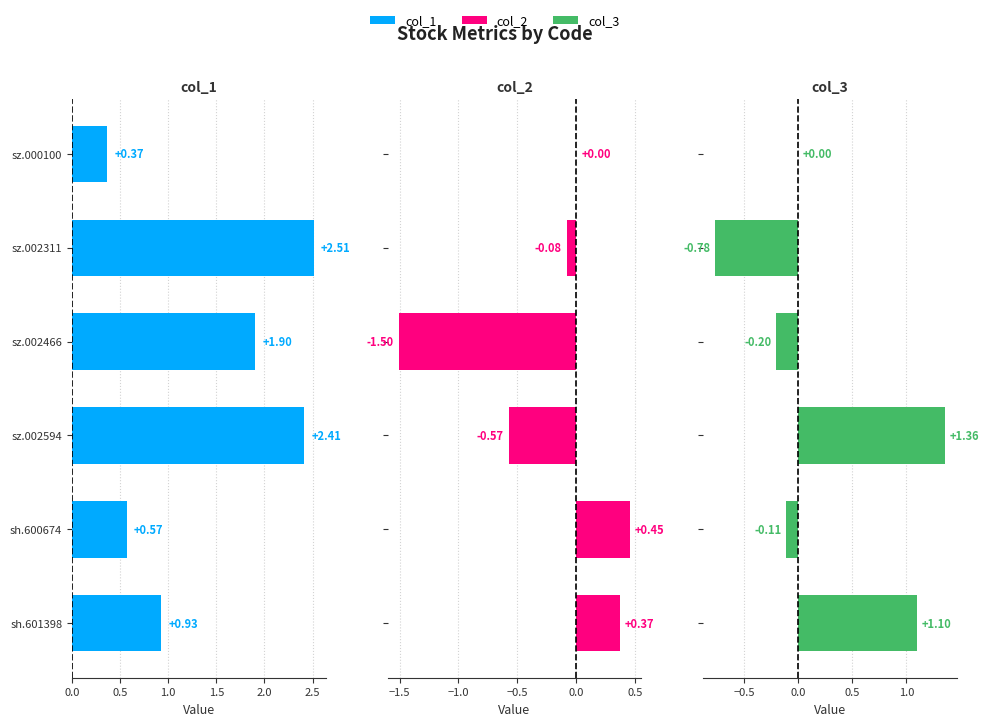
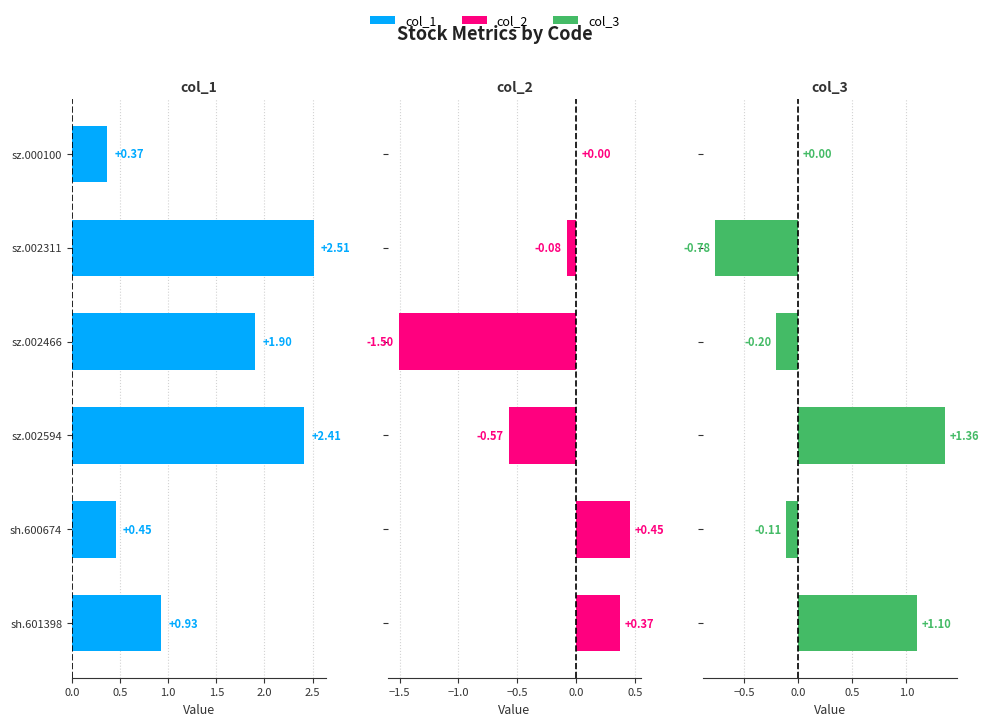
  {
    "col_1": {
      "sz.000100": "+0.37",
      "sz.002311": "+2.51",
      "sz.002466": "+1.90",
      "sz.002594": "+2.41",
-     "sh.600674": "+0.57",
+     "sh.600674": "+0.45",
      "sh.601398": "+0.93"
    }
  }
